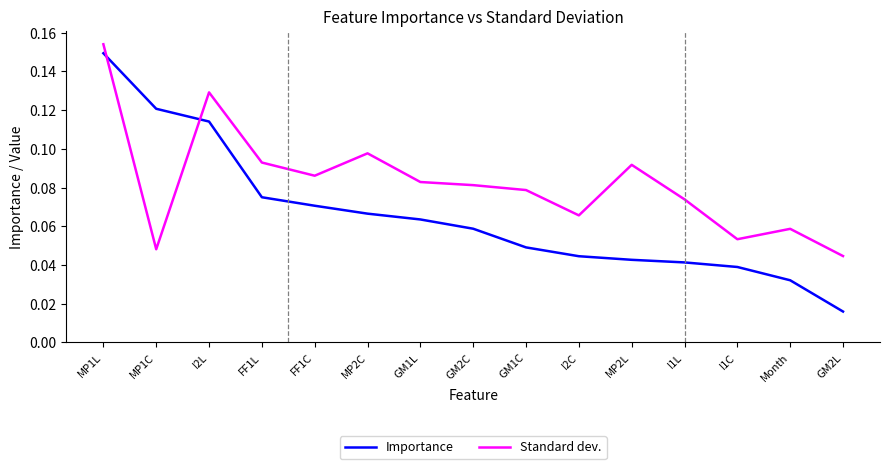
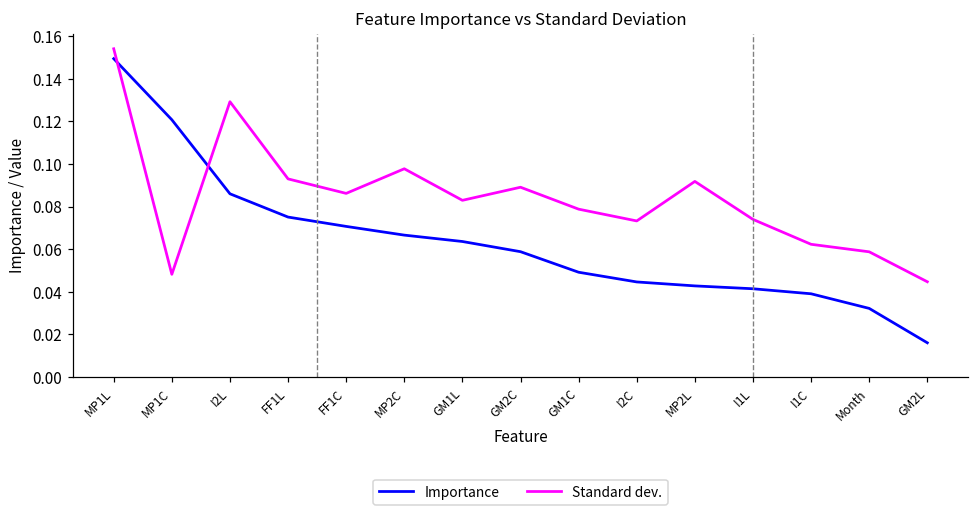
  {
    "Importance": {
      "MP1L": 0.149,
      "MP1C": 0.121,
-     "I2L": 0.114,
+     "I2L": 0.086,
      "FF1L": 0.075,
      "FF1C": 0.071,
      "MP2C": 0.067,
      "GM1L": 0.064,
      "GM2C": 0.059,
      "GM1C": 0.049,
      "I2C": 0.045,
      "MP2L": 0.043,
      "I1L": 0.041,
      "I1C": 0.039,
      "Month": 0.032,
      "GM2L": 0.016
    },
    "Standard dev.": {
      "MP1L": 0.154,
      "MP1C": 0.048,
      "I2L": 0.129,
      "FF1L": 0.093,
      "FF1C": 0.086,
      "MP2C": 0.098,
      "GM1L": 0.083,
-     "GM2C": 0.081,
+     "GM2C": 0.089,
      "GM1C": 0.079,
-     "I2C": 0.066,
+     "I2C": 0.073,
      "MP2L": 0.092,
      "I1L": 0.074,
-     "I1C": 0.053,
+     "I1C": 0.062,
      "Month": 0.059,
      "GM2L": 0.045
    }
  }
